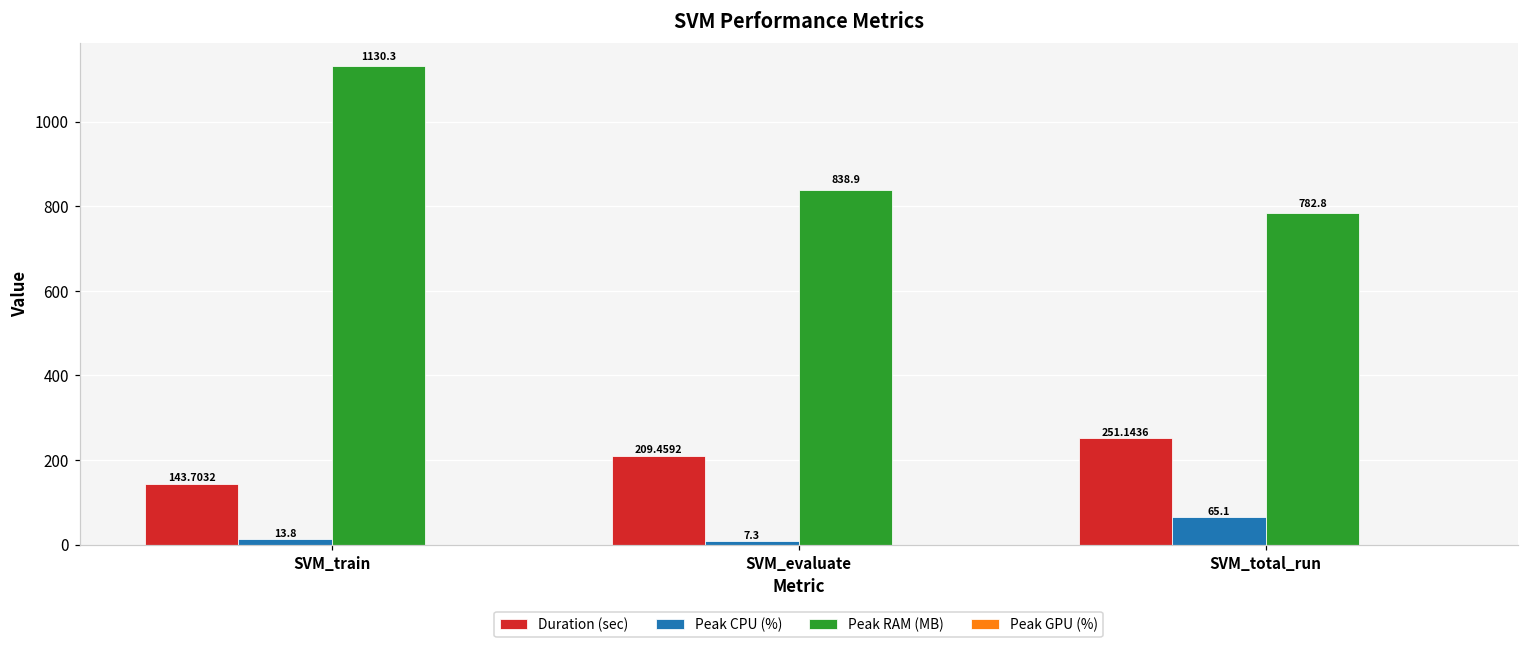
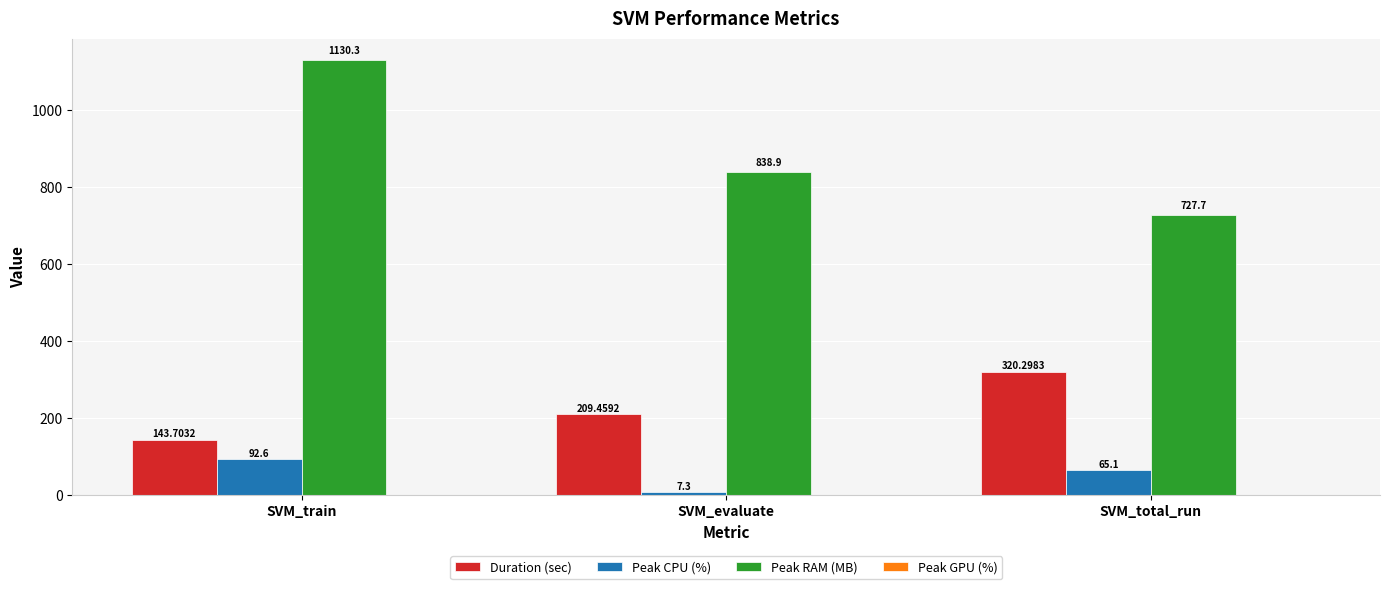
  {
    "Duration (sec)": {
      "SVM_train": 143.7032,
      "SVM_evaluate": 209.4592,
-     "SVM_total_run": 251.1436
+     "SVM_total_run": 320.2983
    },
    "Peak CPU (%)": {
-     "SVM_train": 13.8,
+     "SVM_train": 92.6,
      "SVM_evaluate": 7.3,
      "SVM_total_run": 65.1
    },
    "Peak RAM (MB)": {
      "SVM_train": 1130.3,
      "SVM_evaluate": 838.9,
-     "SVM_total_run": 782.8
+     "SVM_total_run": 727.7
    },
    "Peak GPU (%)": {
      "SVM_train": 0,
      "SVM_evaluate": 0,
      "SVM_total_run": 0
    }
  }
